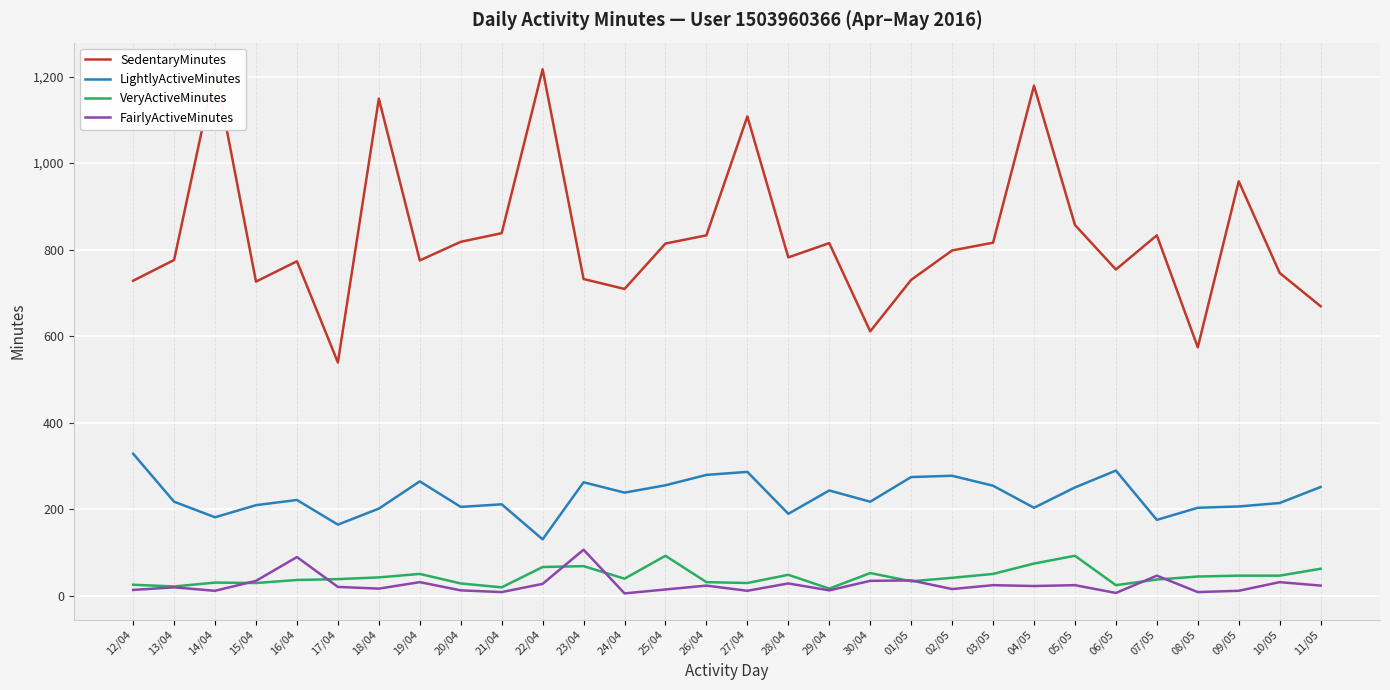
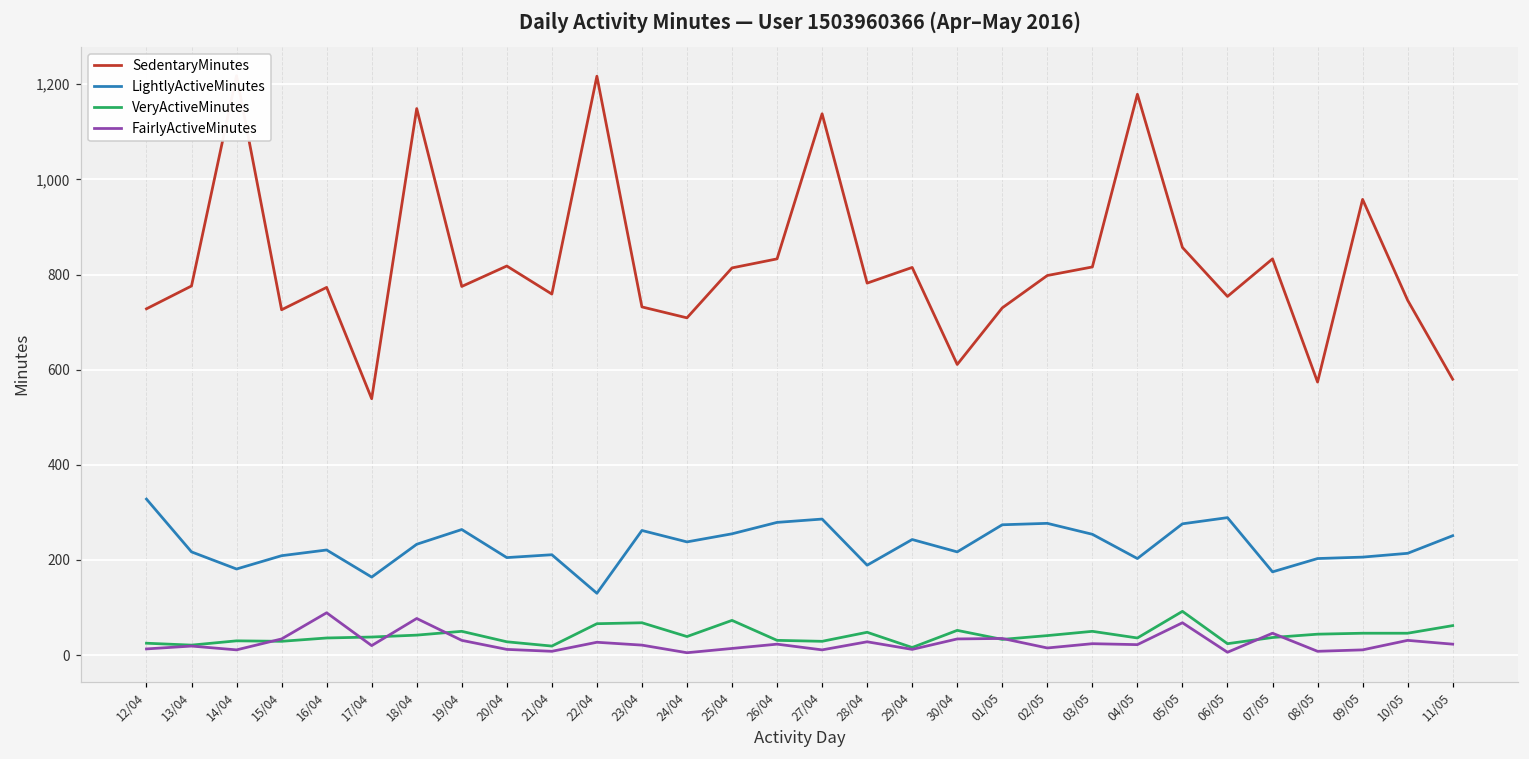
  {
    "SedentaryMinutes": {
      "12/04": "730",
      "13/04": "780",
      "15/04": "730",
      "16/04": "770",
      "17/04": "540",
      "18/04": "1,150",
      "19/04": "780",
      "20/04": "820",
-     "21/04": "840",
+     "21/04": "760",
      "22/04": "1,220",
      "23/04": "730",
      "24/04": "710",
      "25/04": "810",
      "26/04": "830",
-     "27/04": "1,110",
+     "27/04": "1,140",
      "28/04": "780",
      "29/04": "820",
      "30/04": "610",
      "01/05": "730",
      "02/05": "800",
      "03/05": "820",
      "04/05": "1,180",
      "05/05": "860",
      "06/05": "750",
      "07/05": "830",
      "08/05": "570",
      "09/05": "960",
      "10/05": "750",
-     "11/05": "670"
+     "11/05": "580"
    },
    "LightlyActiveMinutes": {
      "12/04": "330",
      "13/04": "220",
      "14/04": "180",
      "15/04": "210",
      "16/04": "220",
      "17/04": "160",
-     "18/04": "200",
+     "18/04": "230",
      "19/04": "260",
      "20/04": "210",
      "21/04": "210",
      "22/04": "130",
      "23/04": "260",
      "24/04": "240",
      "25/04": "260",
      "26/04": "280",
      "27/04": "290",
      "28/04": "190",
      "29/04": "240",
      "30/04": "220",
      "01/05": "270",
      "02/05": "280",
      "03/05": "250",
      "04/05": "200",
-     "05/05": "250",
+     "05/05": "280",
      "06/05": "290",
      "07/05": "180",
      "08/05": "200",
      "09/05": "210",
      "10/05": "210",
      "11/05": "250"
    },
    "VeryActiveMinutes": {
      "12/04": "30",
      "14/04": "30",
      "16/04": "40",
      "17/04": "40",
      "18/04": "40",
      "19/04": "50",
      "20/04": "30",
      "21/04": "20",
      "22/04": "70",
      "23/04": "70",
      "24/04": "40",
-     "25/04": "90",
+     "25/04": "70",
      "26/04": "30",
      "27/04": "30",
      "28/04": "50",
      "30/04": "50",
      "02/05": "40",
      "03/05": "50",
-     "04/05": "70",
+     "04/05": "40",
      "05/05": "90",
      "06/05": "20",
      "07/05": "40",
      "08/05": "40",
      "09/05": "50",
      "10/05": "50",
      "11/05": "60"
    },
    "FairlyActiveMinutes": {
      "12/04": "10",
      "14/04": "10",
      "16/04": "90",
      "17/04": "20",
-     "18/04": "20",
+     "18/04": "80",
      "19/04": "30",
      "20/04": "10",
      "21/04": "10",
      "22/04": "30",
-     "23/04": "110",
+     "23/04": "20",
      "24/04": "10",
      "25/04": "10",
      "26/04": "20",
      "27/04": "10",
      "28/04": "30",
      "30/04": "30",
      "02/05": "20",
      "03/05": "20",
      "04/05": "20",
-     "05/05": "20",
+     "05/05": "70",
      "06/05": "10",
      "07/05": "50",
      "08/05": "10",
      "09/05": "10",
      "10/05": "30",
      "11/05": "20"
    }
  }
